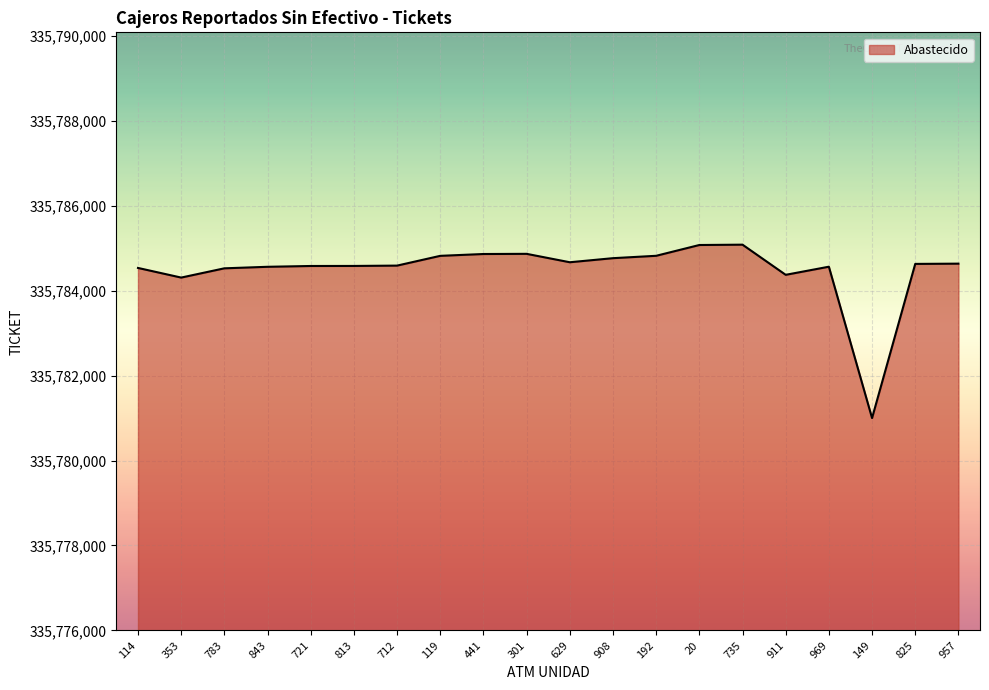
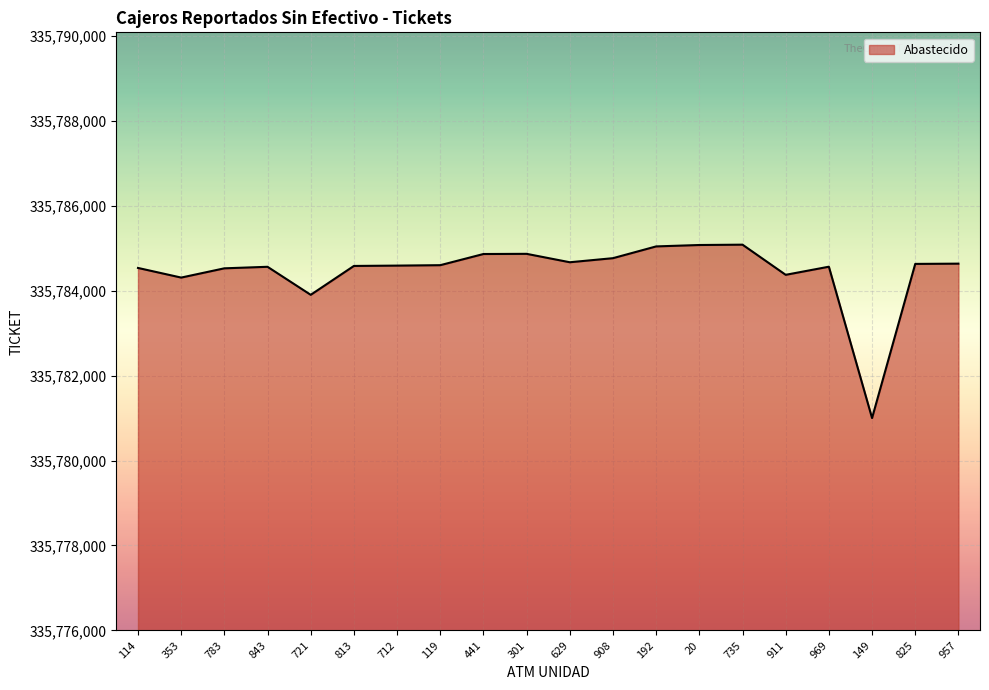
  {
    "114": "335,784,500",
    "353": "335,784,300",
    "783": "335,784,500",
    "843": "335,784,600",
-   "721": "335,784,600",
+   "721": "335,783,900",
    "813": "335,784,600",
    "712": "335,784,600",
-   "119": "335,784,800",
+   "119": "335,784,600",
    "441": "335,784,900",
    "301": "335,784,900",
    "629": "335,784,700",
    "908": "335,784,800",
-   "192": "335,784,800",
+   "192": "335,785,000",
    "20": "335,785,100",
    "735": "335,785,100",
    "911": "335,784,400",
    "969": "335,784,600",
    "149": "335,781,000",
    "825": "335,784,600",
    "957": "335,784,600"
  }
